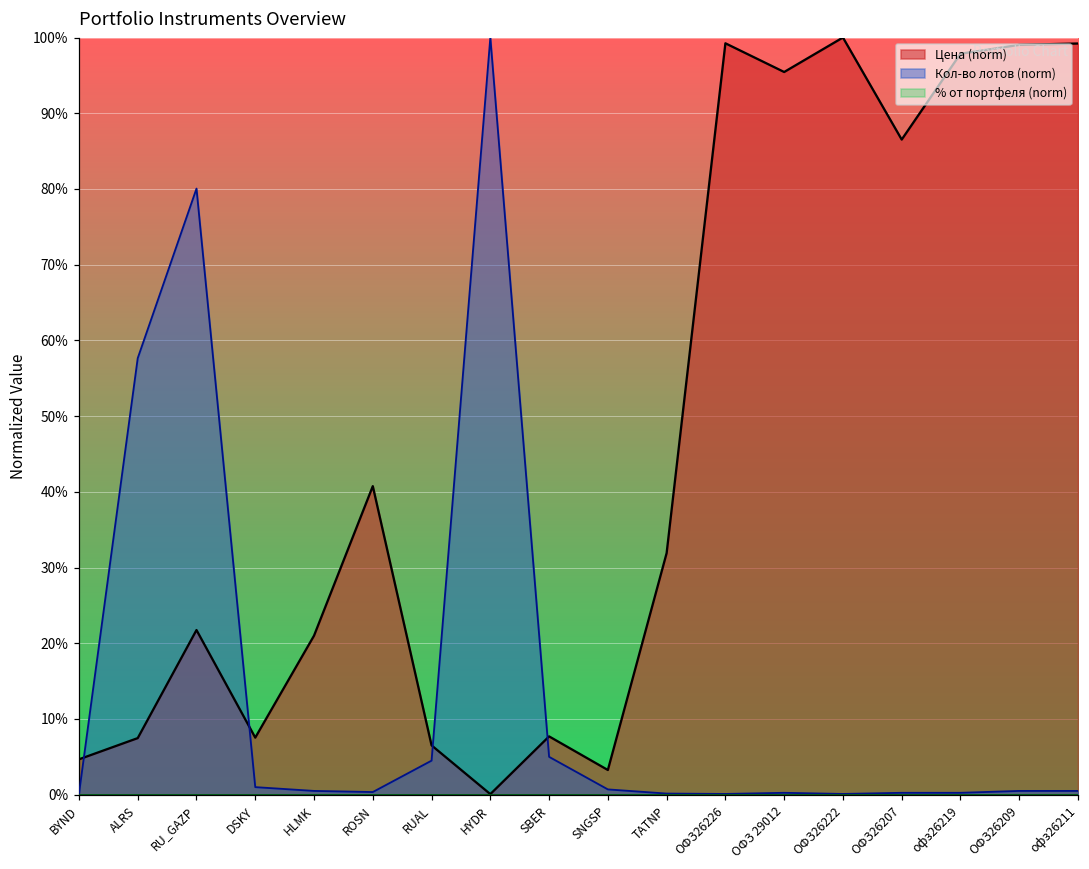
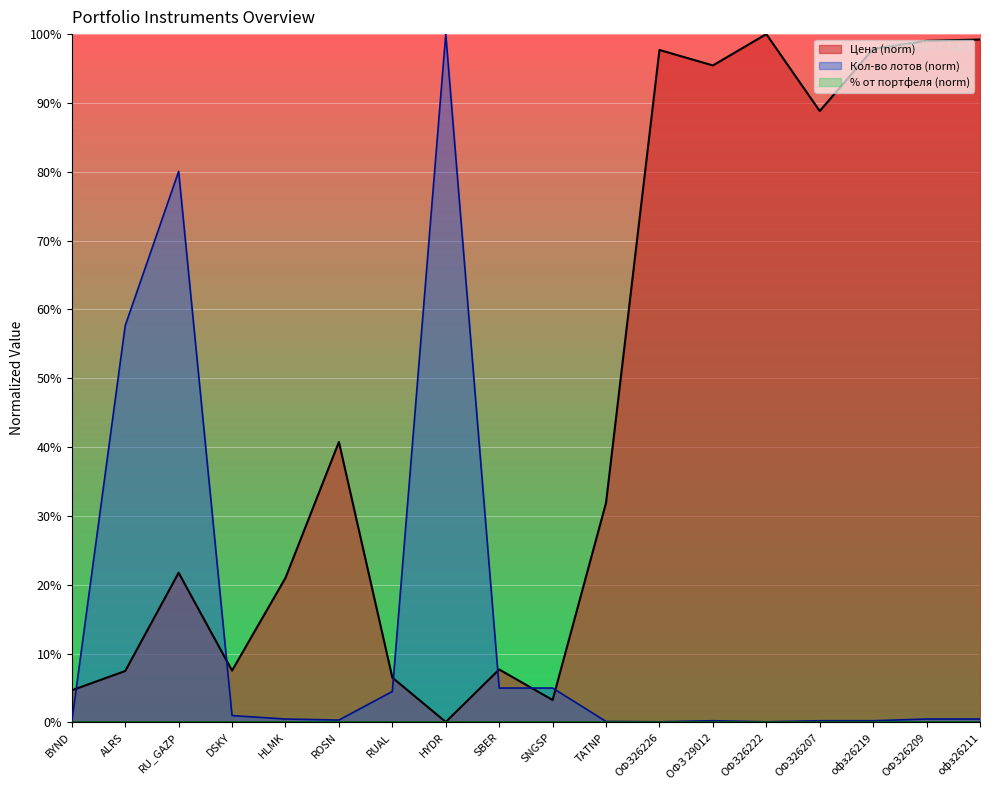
  {
    "Цена (norm)": {
      "BYND": "5%",
      "ALRS": "7%",
      "RU_GAZP": "22%",
      "DSKY": "8%",
      "HLMK": "21%",
      "ROSN": "41%",
      "RUAL": "7%",
      "SBER": "8%",
      "SNGSP": "3%",
      "TATNP": "32%",
-     "ОФЗ26226": "99%",
+     "ОФЗ26226": "98%",
      "ОФЗ 29012": "95%",
      "ОФЗ26222": "100%",
-     "ОФЗ26207": "87%",
+     "ОФЗ26207": "89%",
      "офз26211": "99%"
    },
    "Кол-во лотов (norm)": {
      "ALRS": "58%",
      "RU_GAZP": "80%",
      "DSKY": "1%",
      "HLMK": "1%",
      "RUAL": "5%",
      "HYDR": "100%",
      "SBER": "5%",
-     "SNGSP": "1%",
+     "SNGSP": "5%",
      "ОФЗ26209": "1%",
      "офз26211": "1%"
    },
    "% от портфеля (norm)": {
      "ALRS": "0%",
      "RU_GAZP": "0%",
      "DSKY": "0%",
      "HLMK": "0%",
      "RUAL": "0%",
      "SBER": "0%",
      "SNGSP": "0%",
      "ОФЗ26209": "0%",
      "офз26211": "0%"
    }
  }
